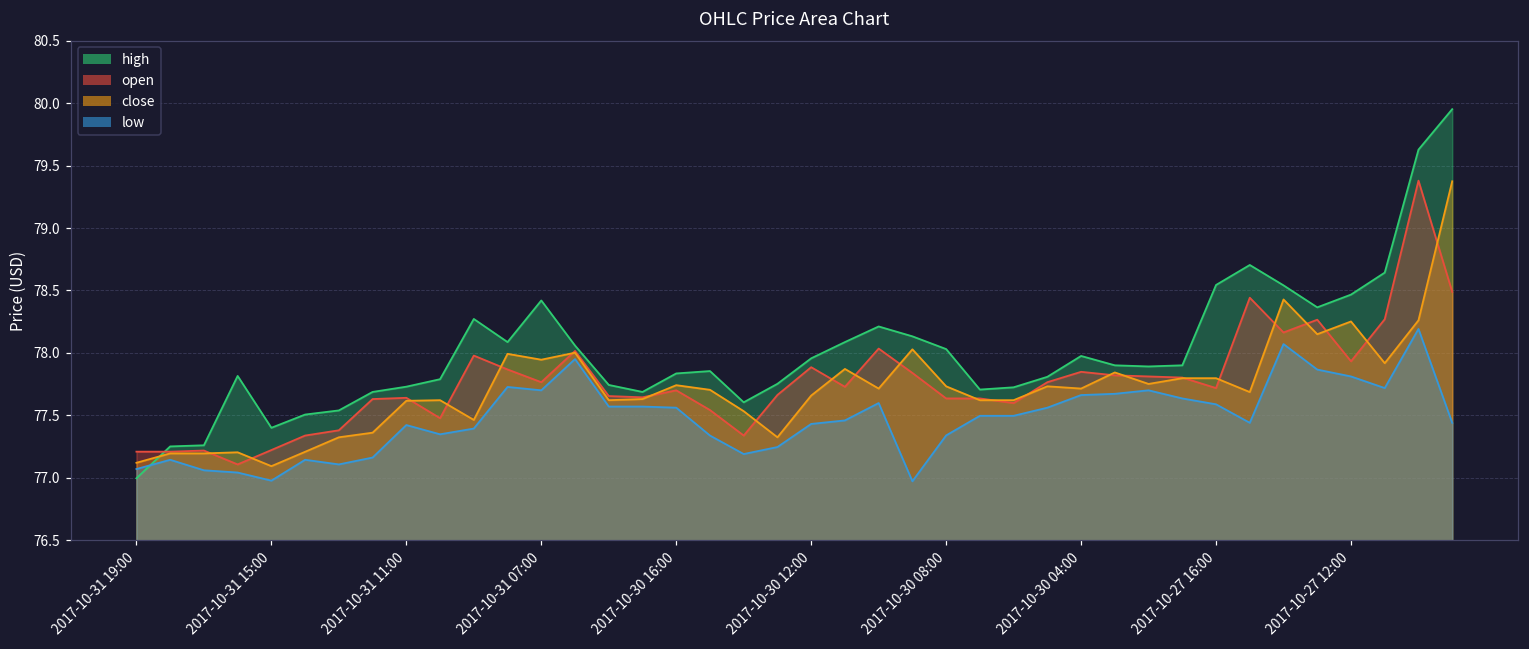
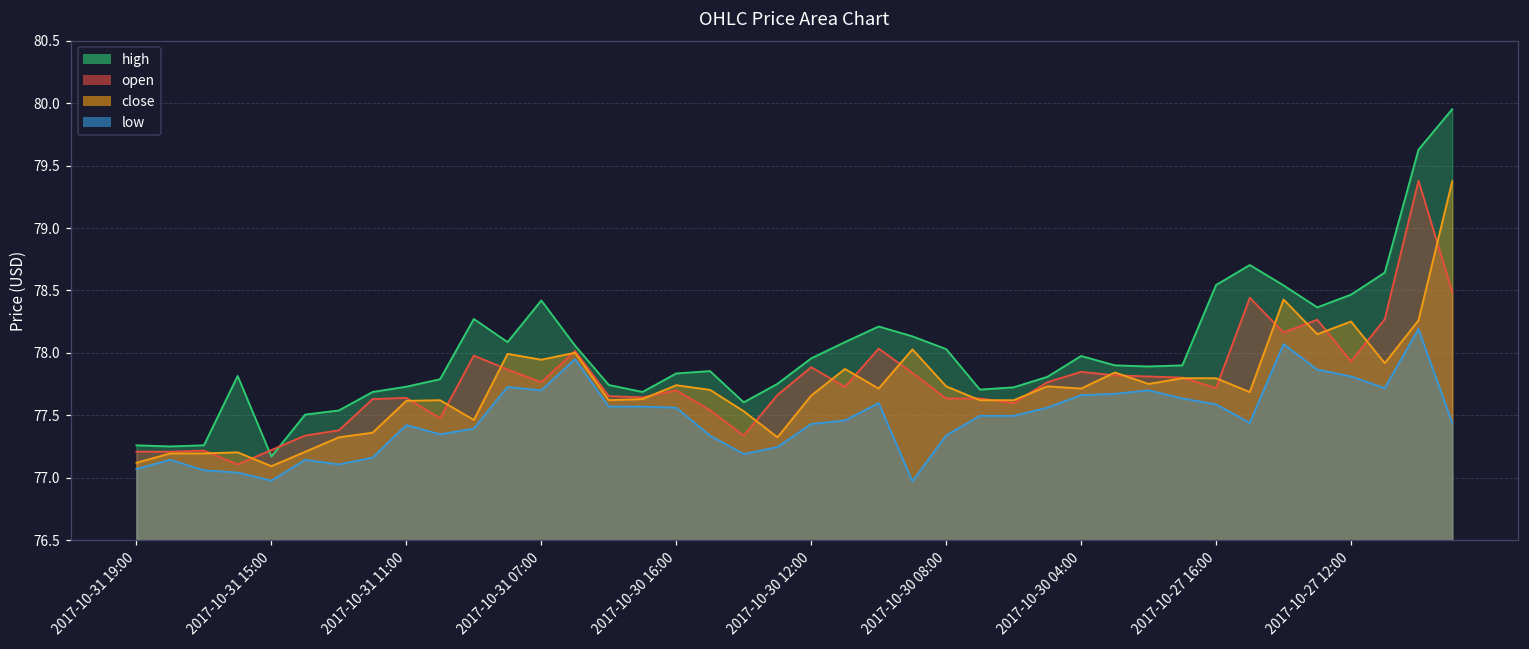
  {
    "high": {
-     "2017-10-31 19:00": 77.00,
-     "2017-10-31 15:00": 77.40,
+     "2017-10-31 19:00": 77.26,
+     "2017-10-31 15:00": 77.17,
      "2017-10-31 11:00": 77.73,
      "2017-10-31 07:00": 78.42,
      "2017-10-30 16:00": 77.84,
      "2017-10-30 12:00": 77.96,
      "2017-10-30 08:00": 78.03,
      "2017-10-30 04:00": 77.98,
      "2017-10-27 16:00": 78.54,
      "2017-10-27 12:00": 78.47
    },
    "low": {
      "2017-10-31 19:00": 77.07,
      "2017-10-31 15:00": 76.98,
      "2017-10-31 11:00": 77.42,
      "2017-10-31 07:00": 77.70,
      "2017-10-30 16:00": 77.56,
      "2017-10-30 12:00": 77.43,
      "2017-10-30 08:00": 77.34,
      "2017-10-30 04:00": 77.66,
      "2017-10-27 16:00": 77.59,
      "2017-10-27 12:00": 77.81
    }
  }
